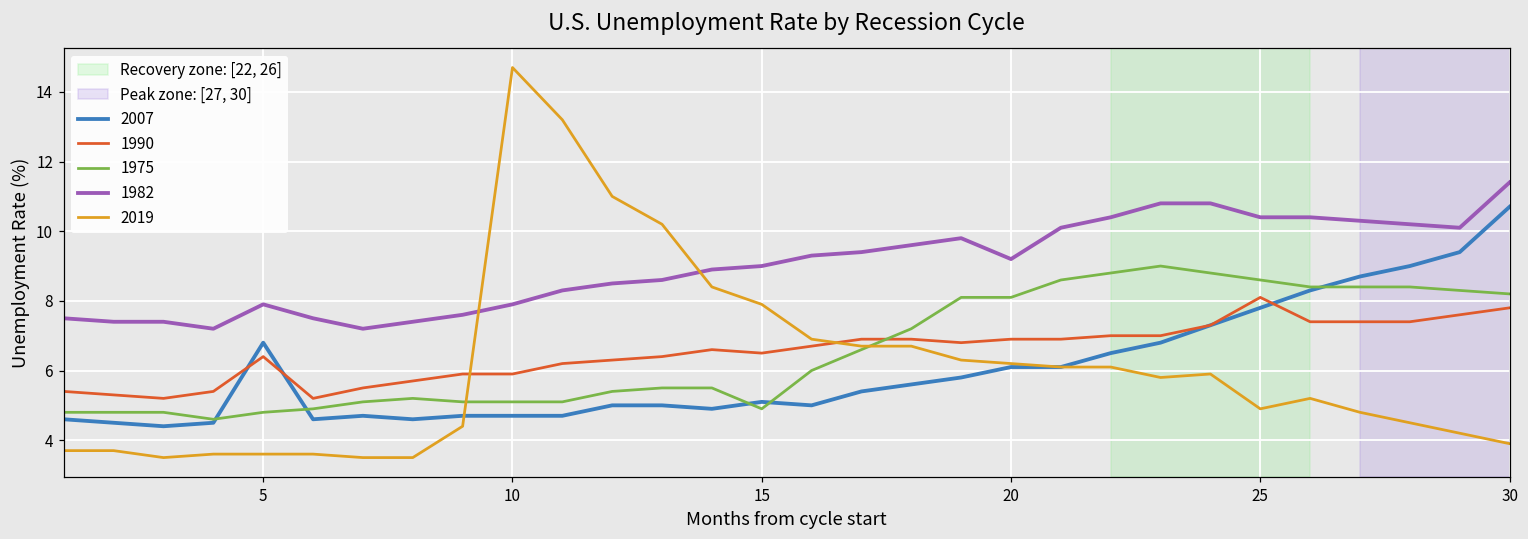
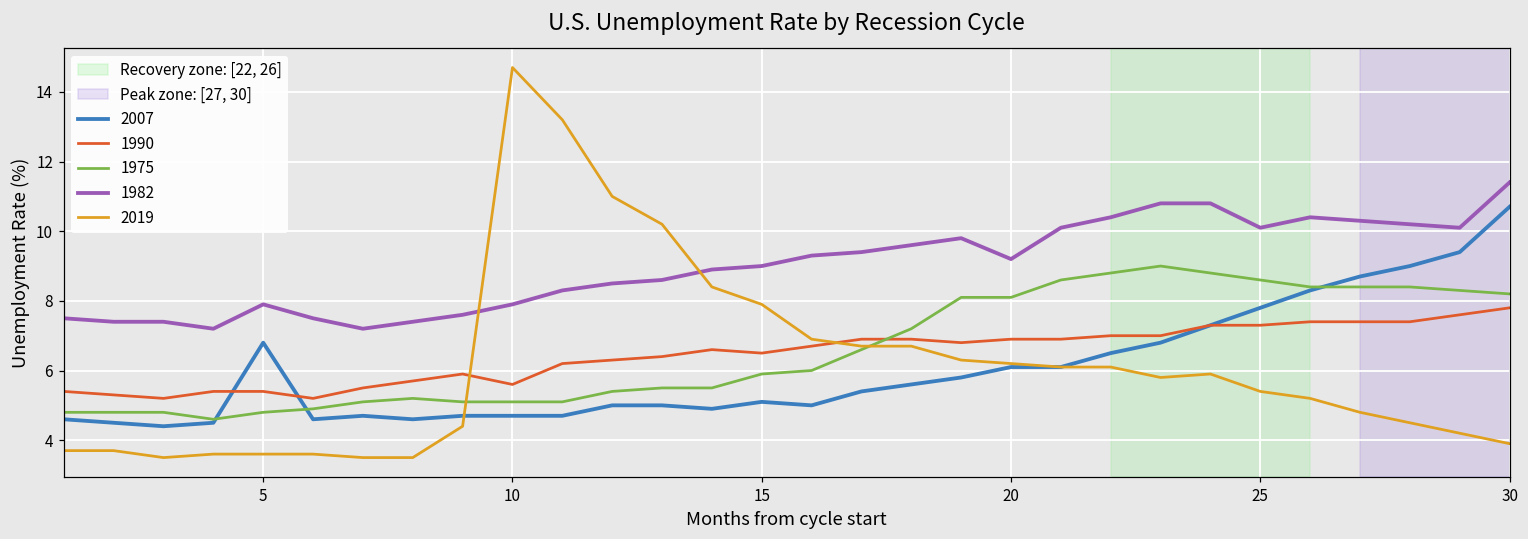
  {
    "2007": {
      "5": 6.8,
      "10": 4.7,
      "15": 5.1,
      "20": 6.1,
      "25": 7.8,
      "30": 10.7
    },
    "1990": {
-     "5": 6.4,
-     "10": 5.9,
+     "5": 5.4,
+     "10": 5.6,
      "15": 6.5,
      "20": 6.9,
-     "25": 8.1,
+     "25": 7.3,
      "30": 7.8
    },
    "1975": {
      "5": 4.8,
      "10": 5.1,
-     "15": 4.9,
+     "15": 5.9,
      "20": 8.1,
      "25": 8.6,
      "30": 8.2
    },
    "1982": {
      "5": 7.9,
      "10": 7.9,
      "15": 9.0,
      "20": 9.2,
-     "25": 10.4,
+     "25": 10.1,
      "30": 11.4
    },
    "2019": {
      "5": 3.6,
      "10": 14.7,
      "15": 7.9,
      "20": 6.2,
-     "25": 4.9,
+     "25": 5.4,
      "30": 3.9
    }
  }
